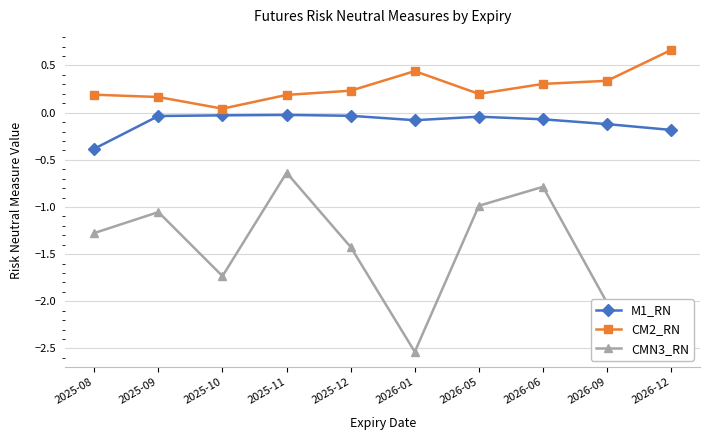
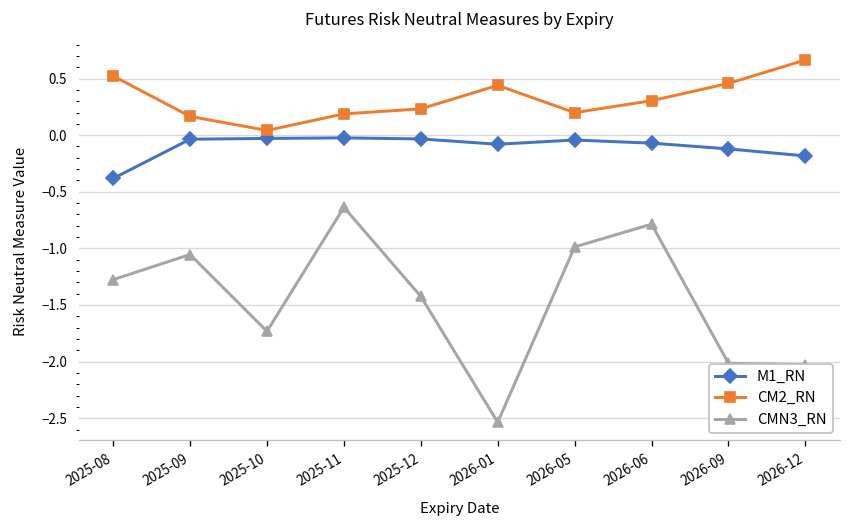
  {
    "M1_RN": {
      "2025-08": -0.4,
      "2025-09": 0.0,
      "2025-10": 0.0,
      "2025-11": 0.0,
      "2025-12": 0.0,
      "2026-01": -0.1,
      "2026-05": 0.0,
      "2026-06": -0.1,
      "2026-09": -0.1,
      "2026-12": -0.2
    },
    "CM2_RN": {
-     "2025-08": 0.2,
+     "2025-08": 0.5,
      "2025-09": 0.2,
      "2025-10": 0.0,
      "2025-11": 0.2,
      "2025-12": 0.2,
      "2026-01": 0.4,
      "2026-05": 0.2,
      "2026-06": 0.3,
-     "2026-09": 0.3,
+     "2026-09": 0.5,
      "2026-12": 0.7
    },
    "CMN3_RN": {
      "2025-08": -1.3,
      "2025-09": -1.1,
      "2025-10": -1.7,
      "2025-11": -0.6,
      "2025-12": -1.4,
      "2026-01": -2.5,
      "2026-05": -1.0,
      "2026-06": -0.8
    }
  }
